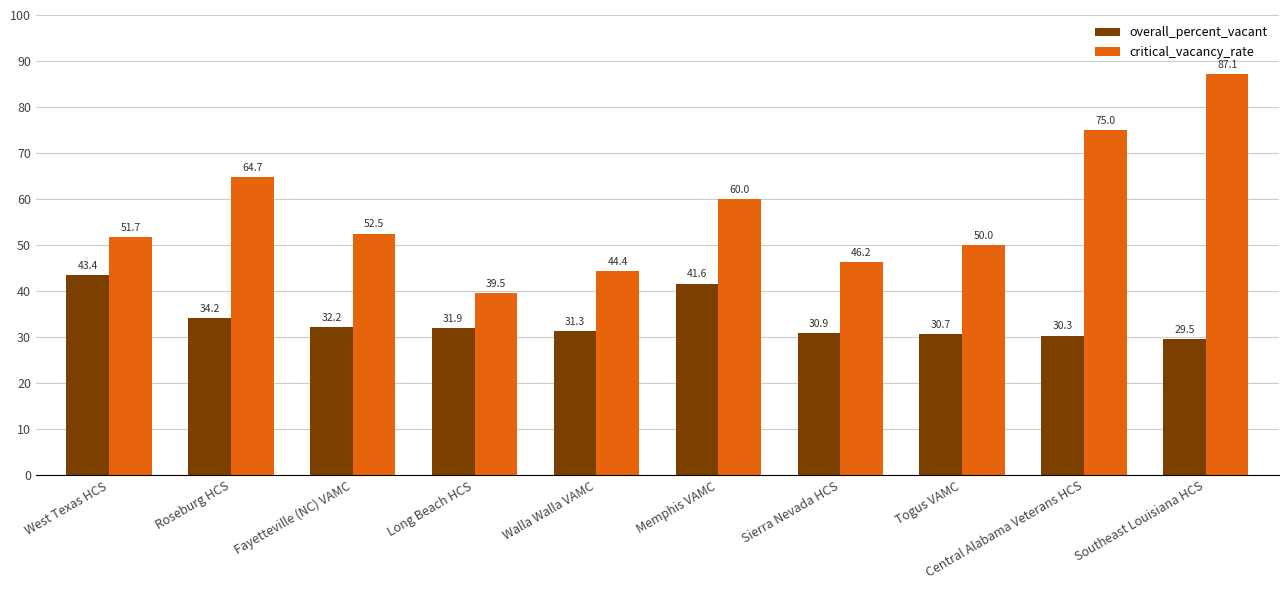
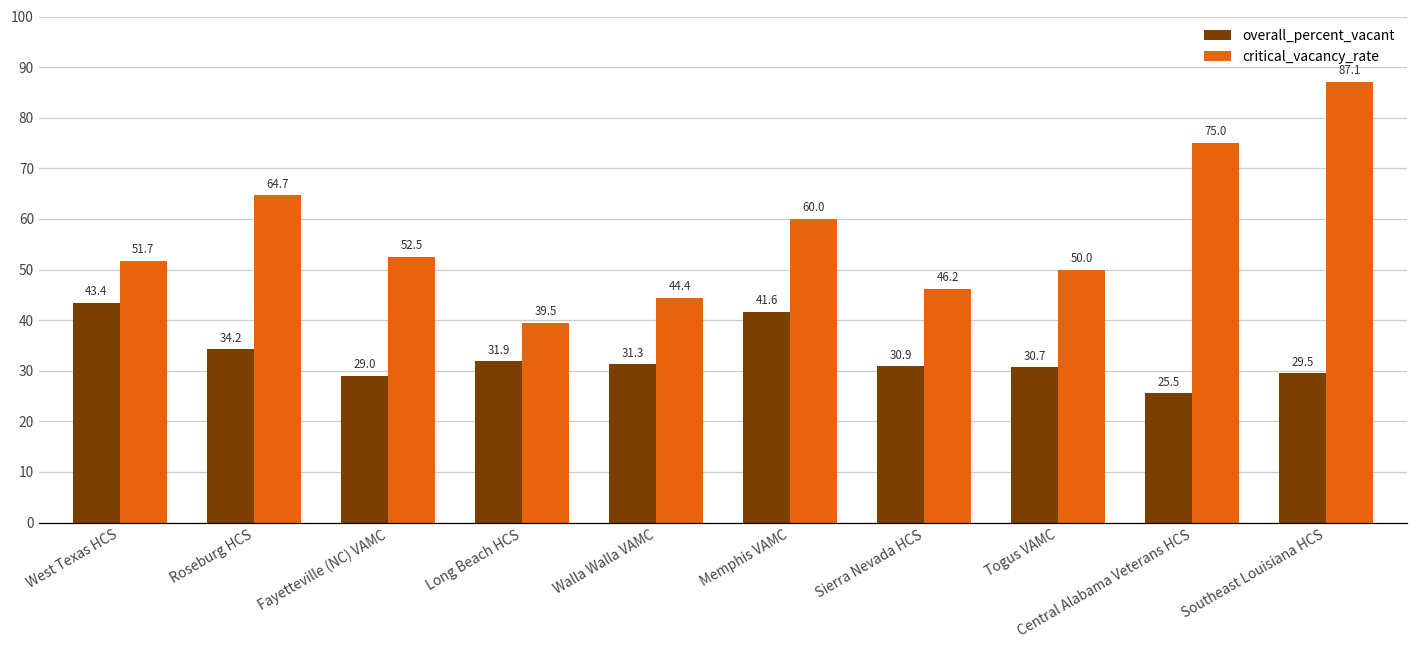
  {
    "overall_percent_vacant": {
      "West Texas HCS": 43.4,
      "Roseburg HCS": 34.2,
-     "Fayetteville (NC) VAMC": 32.2,
+     "Fayetteville (NC) VAMC": 29.0,
      "Long Beach HCS": 31.9,
      "Walla Walla VAMC": 31.3,
      "Memphis VAMC": 41.6,
      "Sierra Nevada HCS": 30.9,
      "Togus VAMC": 30.7,
-     "Central Alabama Veterans HCS": 30.3,
+     "Central Alabama Veterans HCS": 25.5,
      "Southeast Louisiana HCS": 29.5
    },
    "critical_vacancy_rate": {
      "West Texas HCS": 51.7,
      "Roseburg HCS": 64.7,
      "Fayetteville (NC) VAMC": 52.5,
      "Long Beach HCS": 39.5,
      "Walla Walla VAMC": 44.4,
      "Memphis VAMC": 60.0,
      "Sierra Nevada HCS": 46.2,
      "Togus VAMC": 50.0,
      "Central Alabama Veterans HCS": 75.0,
      "Southeast Louisiana HCS": 87.1
    }
  }
